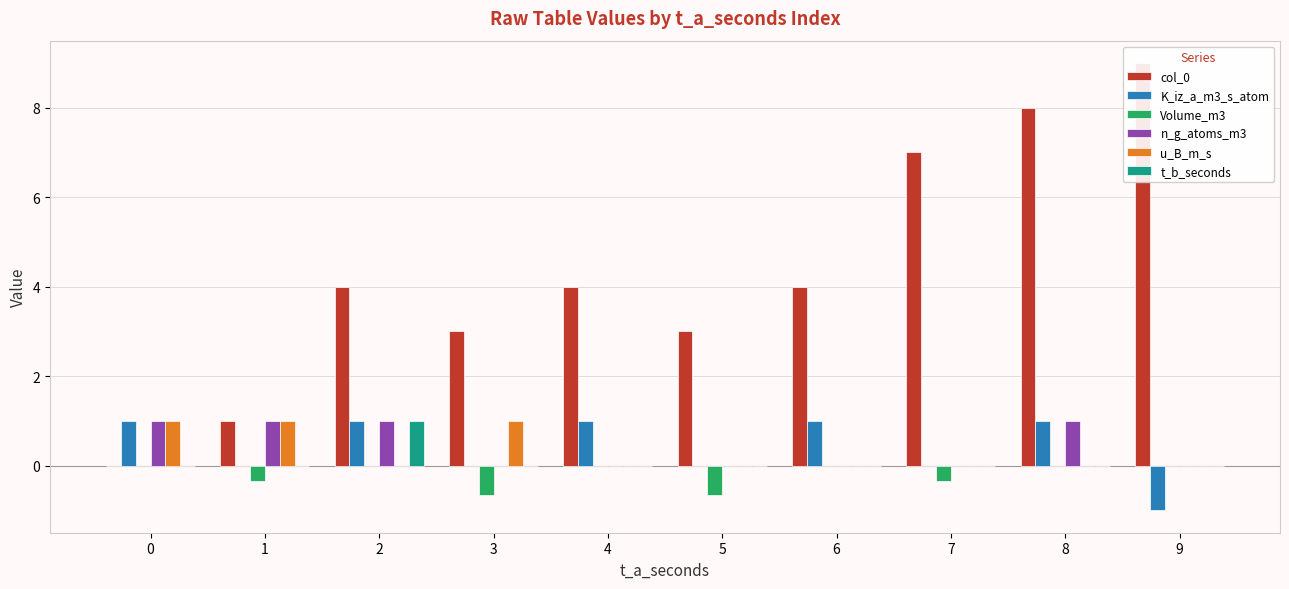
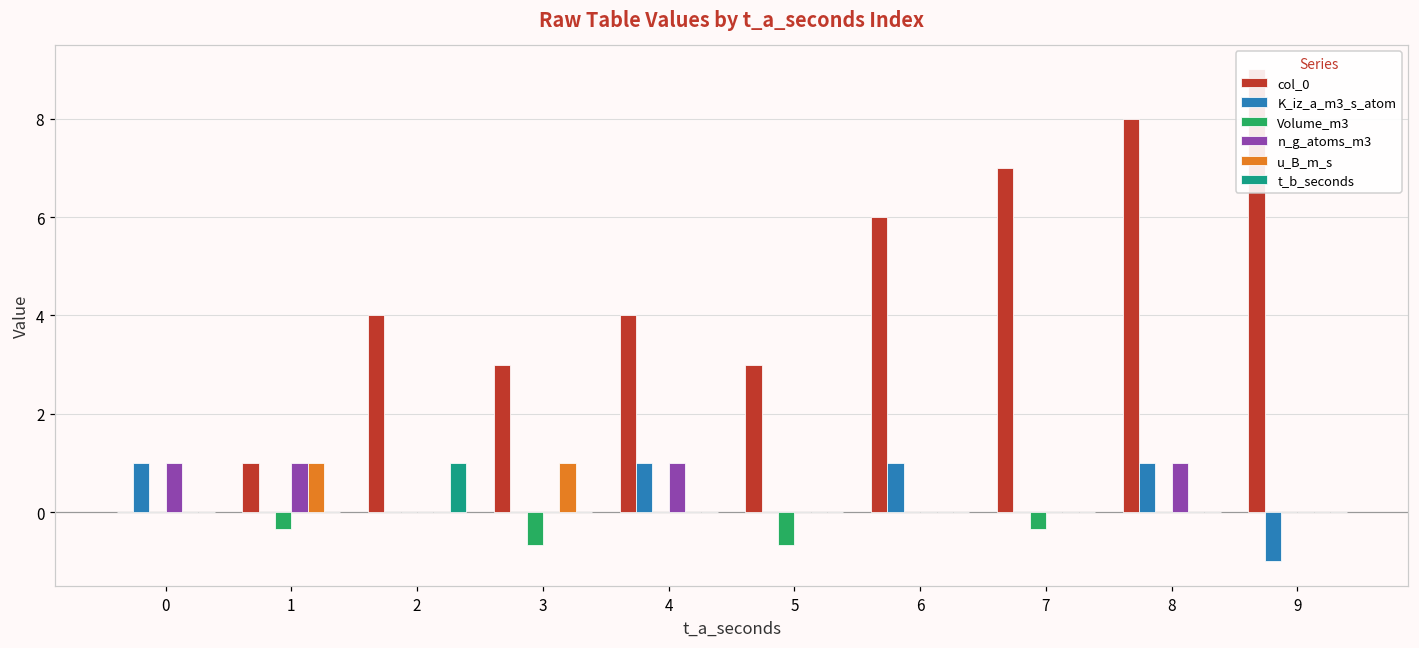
  {
    "col_0": {
      "0": 0,
      "1": 1,
      "2": 4,
      "3": 3,
      "4": 4,
      "5": 3,
-     "6": 4,
+     "6": 6,
      "7": 7,
      "8": 8
    },
    "K_iz_a_m3_s_atom": {
      "0": 1,
      "1": 0,
-     "2": 1,
+     "2": 0,
      "3": 0,
      "4": 1,
      "5": 0,
      "6": 1,
      "7": 0,
      "8": 1,
      "9": -1
    },
    "n_g_atoms_m3": {
      "0": 1,
      "1": 1,
-     "2": 1,
+     "2": 0,
      "3": 0,
-     "4": 0,
+     "4": 1,
      "5": 0,
      "6": 0,
      "7": 0,
      "8": 1,
      "9": 0
    },
    "u_B_m_s": {
-     "0": 1,
+     "0": 0,
      "1": 1,
      "2": 0,
      "3": 1,
      "4": 0,
      "5": 0,
      "6": 0,
      "7": 0,
      "8": 0,
      "9": 0
    }
  }
